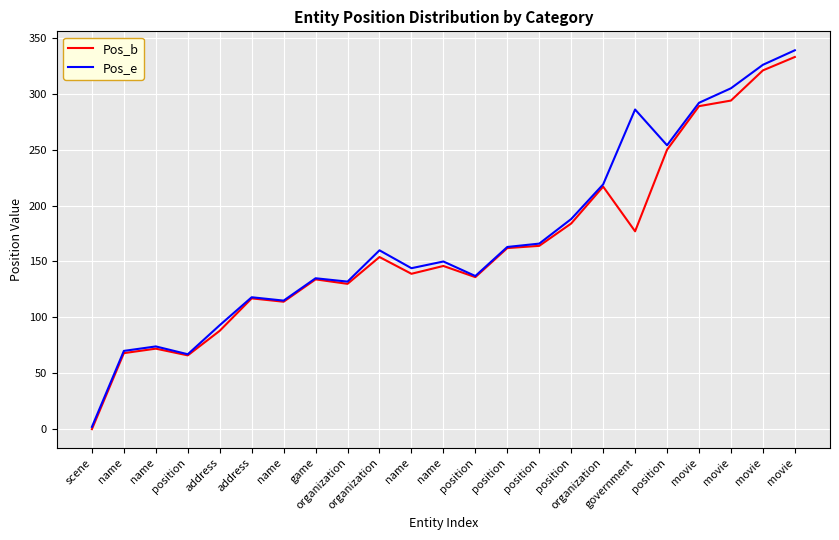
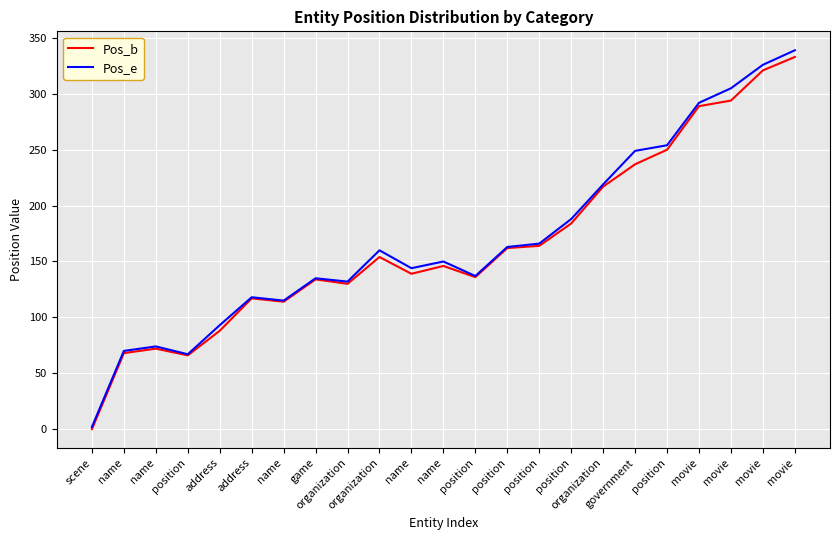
  {
    "Pos_b": {
-     "government": 177
+     "government": 237
    },
    "Pos_e": {
-     "government": 286
+     "government": 249
    }
  }
